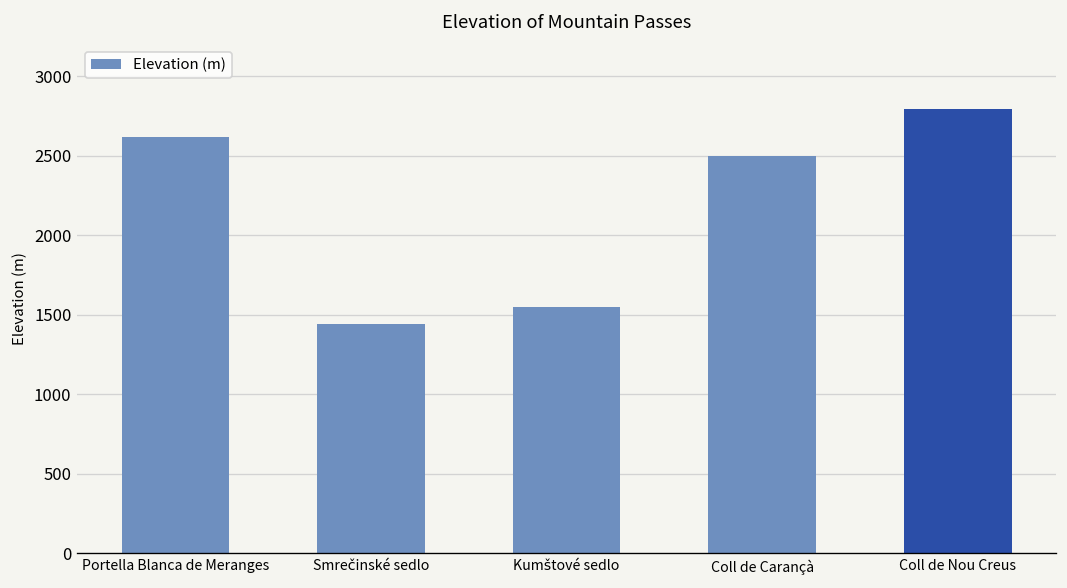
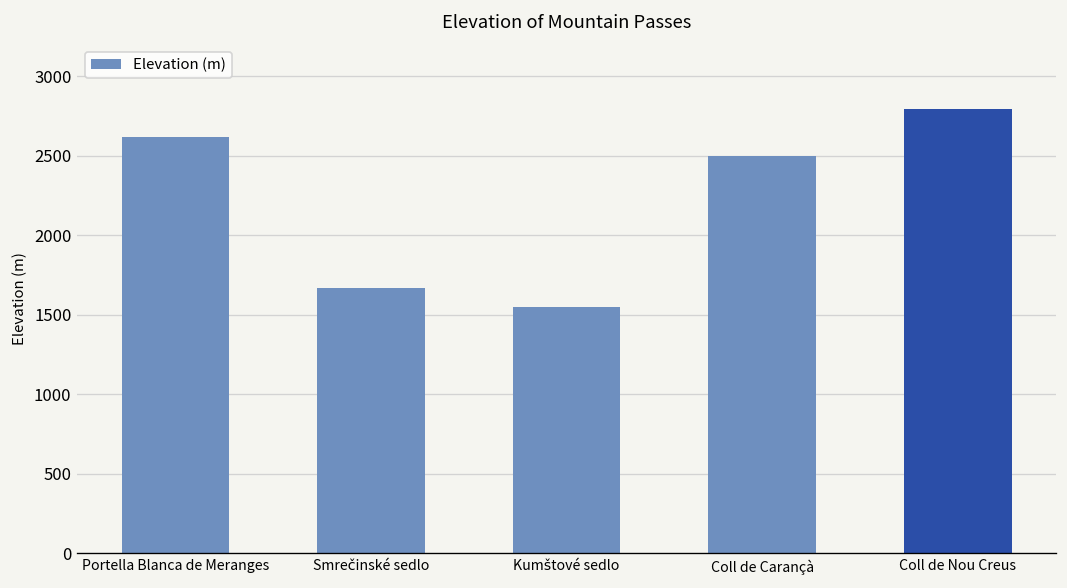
  {
    "Portella Blanca de Meranges": 2620,
-   "Smrečinské sedlo": 1440,
+   "Smrečinské sedlo": 1670,
    "Kumštové sedlo": 1550,
    "Coll de Carançà": 2500,
    "Coll de Nou Creus": 2800
  }
